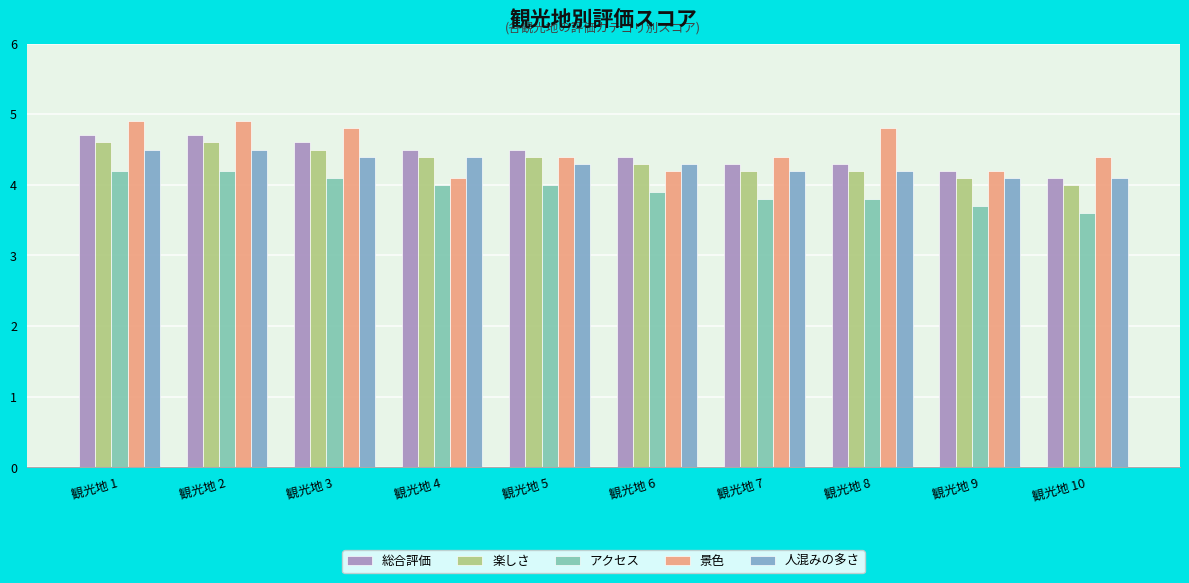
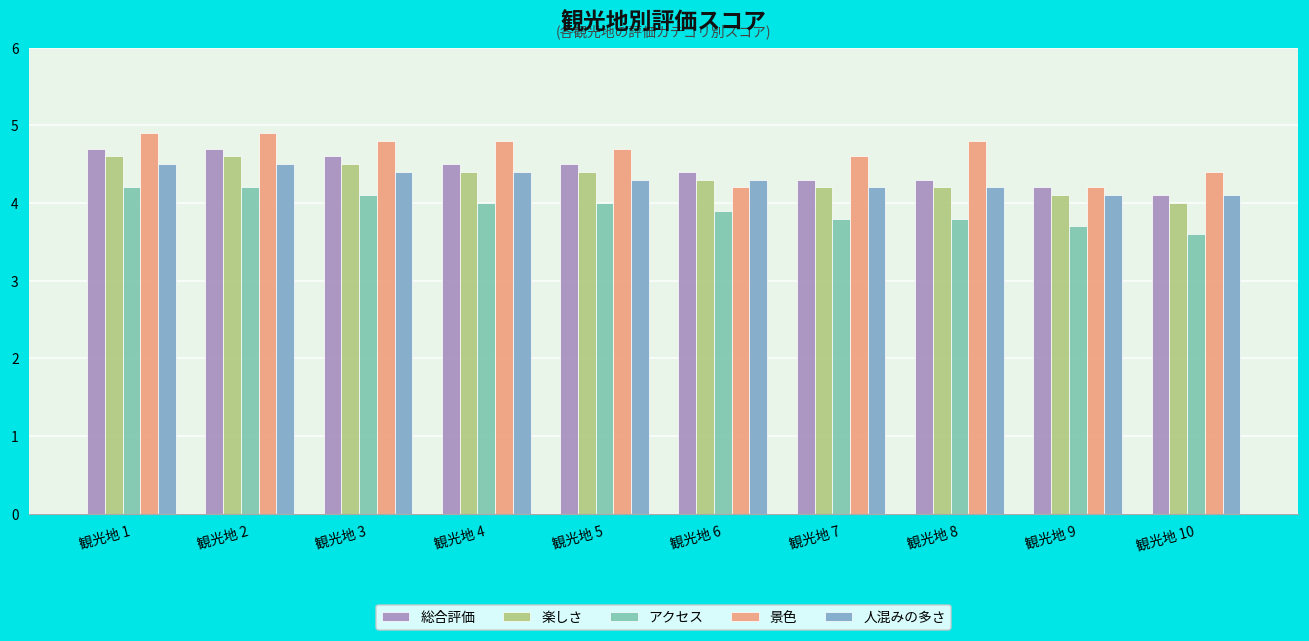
  {
    "楽しさ": {
      "観光地 1": 4.6,
      "観光地 2": 4.6,
      "観光地 3": 4.5,
      "観光地 4": 4.4,
      "観光地 5": 4.4,
      "観光地 6": 4.3,
      "観光地 7": 4.2,
      "観光地 8": 4.2,
      "観光地 9": 4.1,
      "観光地 10": 4.0
    },
    "景色": {
      "観光地 1": 4.9,
      "観光地 2": 4.9,
      "観光地 3": 4.8,
-     "観光地 4": 4.1,
-     "観光地 5": 4.4,
+     "観光地 4": 4.8,
+     "観光地 5": 4.7,
      "観光地 6": 4.2,
-     "観光地 7": 4.4,
+     "観光地 7": 4.6,
      "観光地 8": 4.8,
      "観光地 9": 4.2,
      "観光地 10": 4.4
    }
  }
